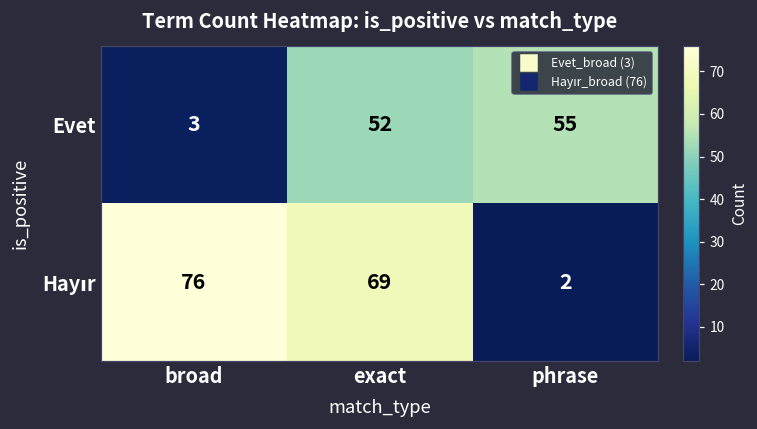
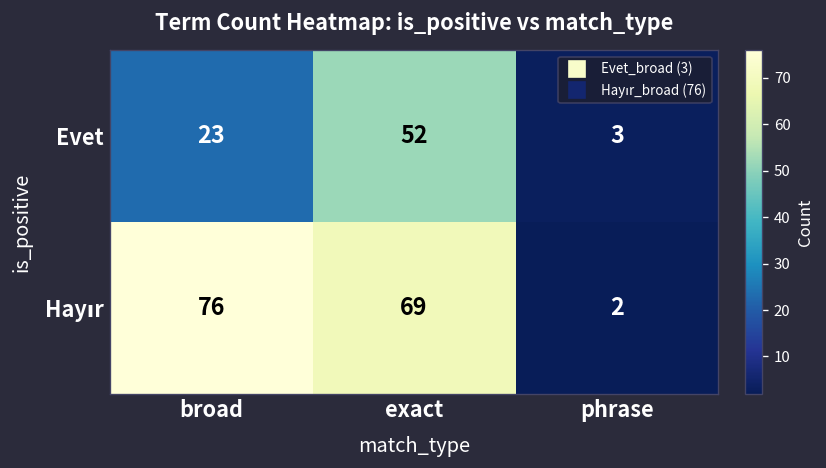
  {
    "Evet": {
-     "broad": 3,
+     "broad": 23,
      "exact": 52,
-     "phrase": 55
+     "phrase": 3
    },
    "Hayır": {
      "broad": 76,
      "exact": 69,
      "phrase": 2
    }
  }
